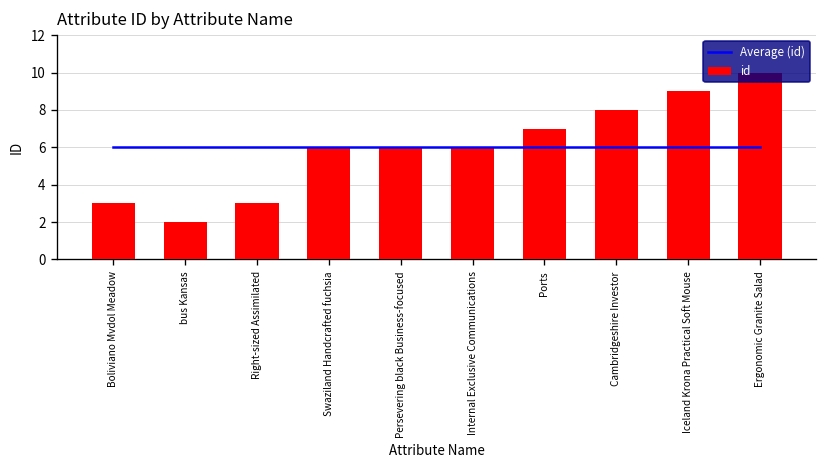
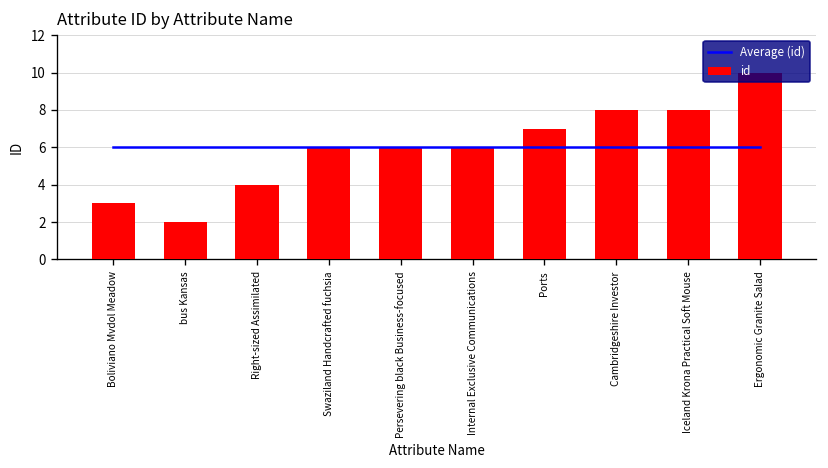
  {
    "id": {
      "Boliviano Mvdol Meadow": 3,
      "bus Kansas": 2,
-     "Right-sized Assimilated": 3,
+     "Right-sized Assimilated": 4,
      "Swaziland Handcrafted fuchsia": 6,
      "Persevering black Business-focused": 6,
      "Internal Exclusive Communications": 6,
      "Ports": 7,
      "Cambridgeshire Investor": 8,
-     "Iceland Krona Practical Soft Mouse": 9
+     "Iceland Krona Practical Soft Mouse": 8
    },
    "Average (id)": {
      "Boliviano Mvdol Meadow": 6,
      "bus Kansas": 6,
      "Right-sized Assimilated": 6,
      "Swaziland Handcrafted fuchsia": 6,
      "Persevering black Business-focused": 6,
      "Internal Exclusive Communications": 6,
      "Ports": 6,
      "Cambridgeshire Investor": 6,
      "Iceland Krona Practical Soft Mouse": 6,
      "Ergonomic Granite Salad": 6
    }
  }
